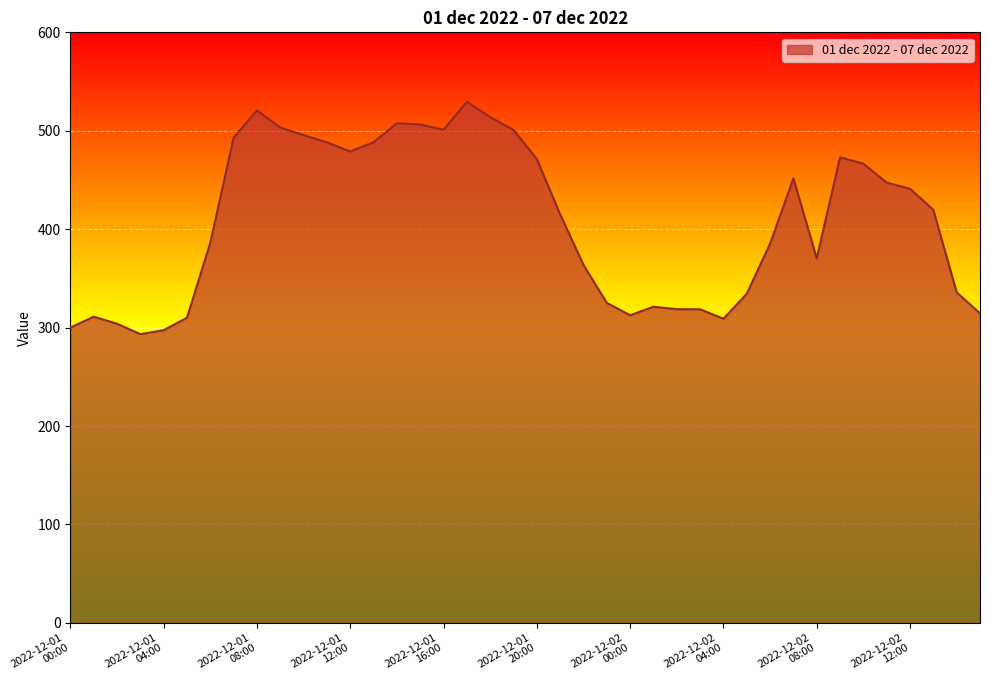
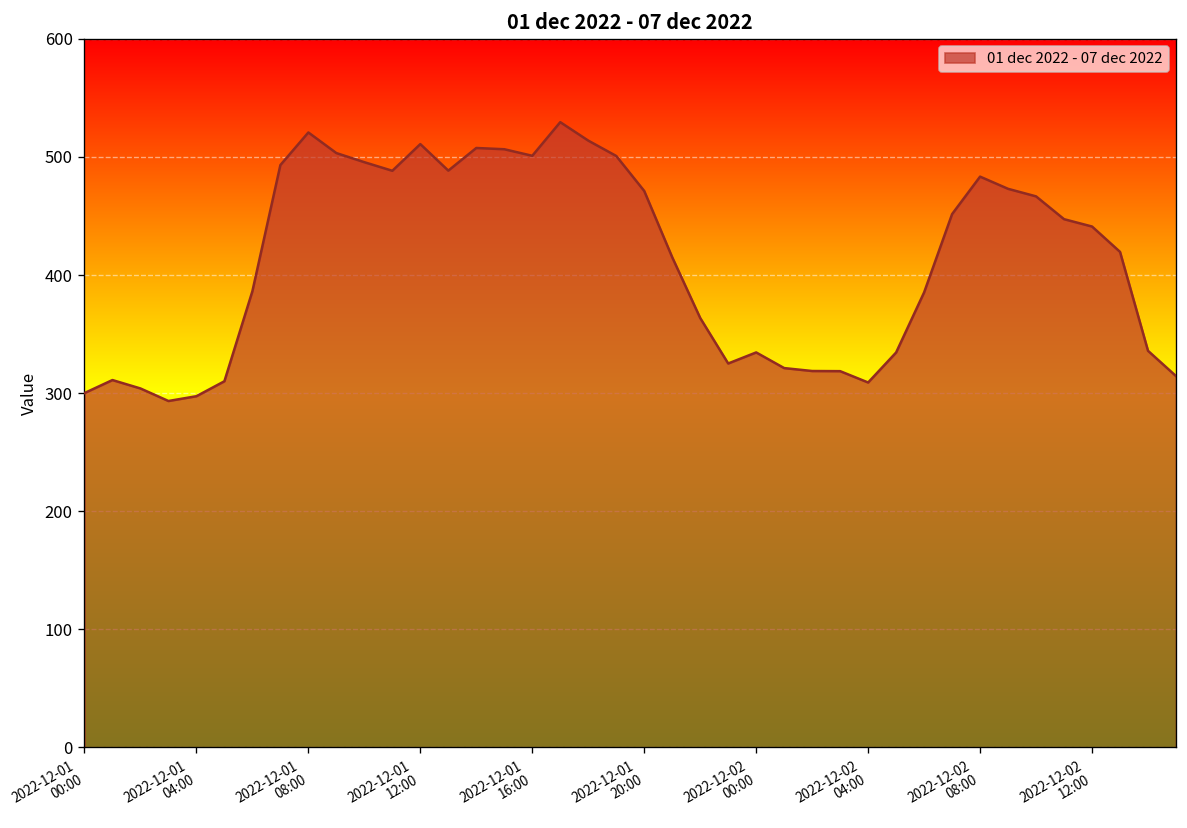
  {
    "2022-12-01 00:00": 300,
    "2022-12-01 04:00": 300,
    "2022-12-01 08:00": 520,
-   "2022-12-01 12:00": 480,
+   "2022-12-01 12:00": 510,
    "2022-12-01 16:00": 500,
    "2022-12-01 20:00": 470,
-   "2022-12-02 00:00": 310,
+   "2022-12-02 00:00": 330,
    "2022-12-02 04:00": 310,
-   "2022-12-02 08:00": 370,
+   "2022-12-02 08:00": 480,
    "2022-12-02 12:00": 440
  }
